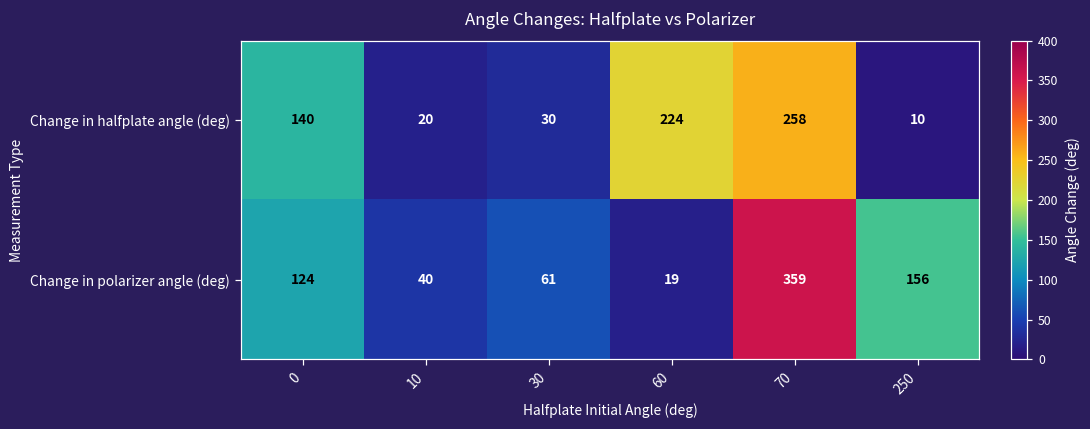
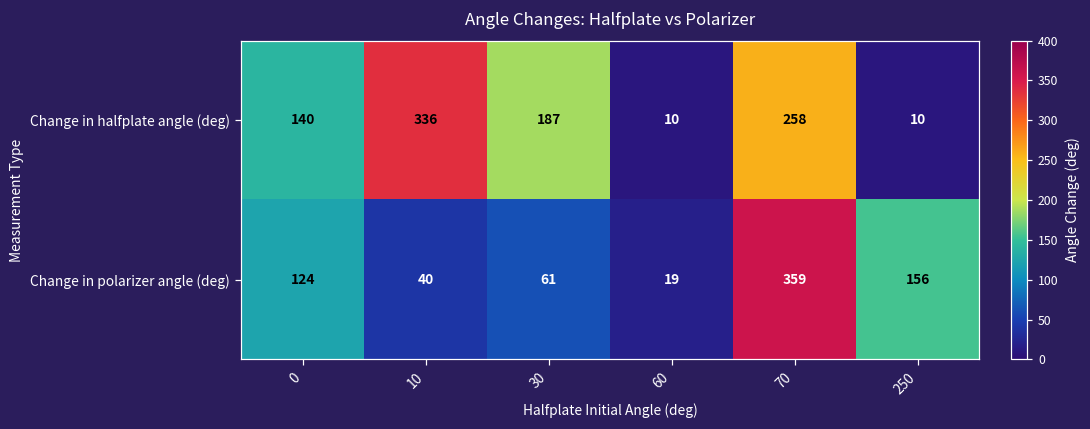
  {
    "Change in halfplate angle (deg)": {
      "0": 140,
-     "10": 20,
-     "30": 30,
-     "60": 224,
+     "10": 336,
+     "30": 187,
+     "60": 10,
      "70": 258,
      "250": 10
    },
    "Change in polarizer angle (deg)": {
      "0": 124,
      "10": 40,
      "30": 61,
      "60": 19,
      "70": 359,
      "250": 156
    }
  }
